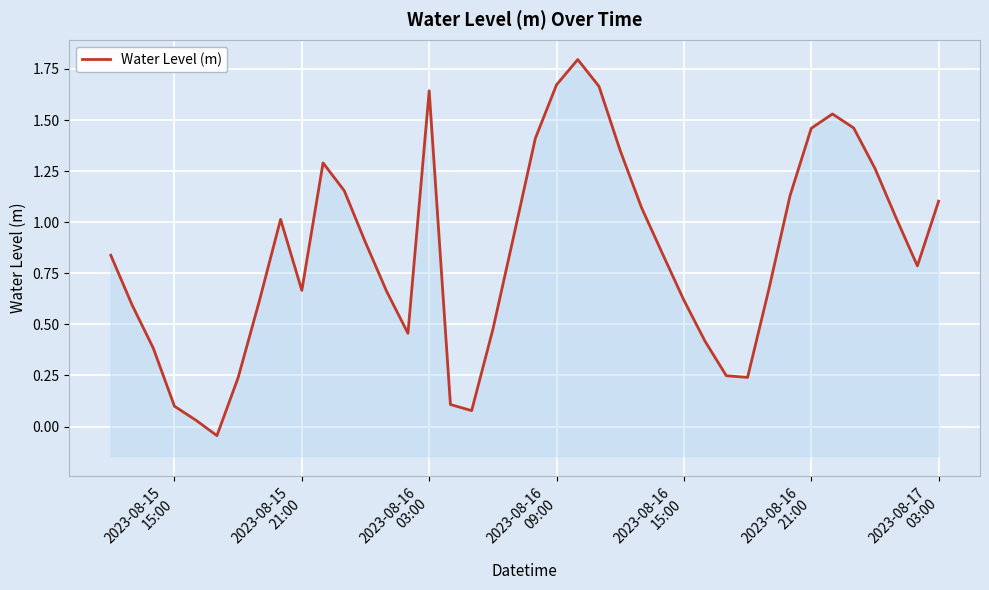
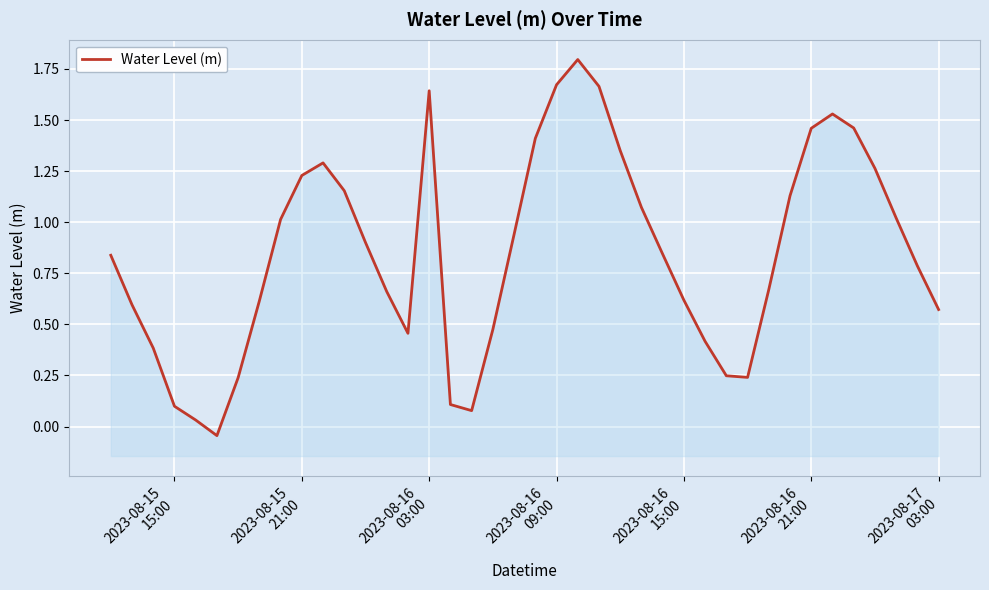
  {
    "2023-08-15 15:00": 0.10,
-   "2023-08-15 21:00": 0.67,
+   "2023-08-15 21:00": 1.23,
    "2023-08-16 03:00": 1.64,
    "2023-08-16 09:00": 1.67,
    "2023-08-16 15:00": 0.62,
    "2023-08-16 21:00": 1.46,
-   "2023-08-17 03:00": 1.10
+   "2023-08-17 03:00": 0.57
  }
